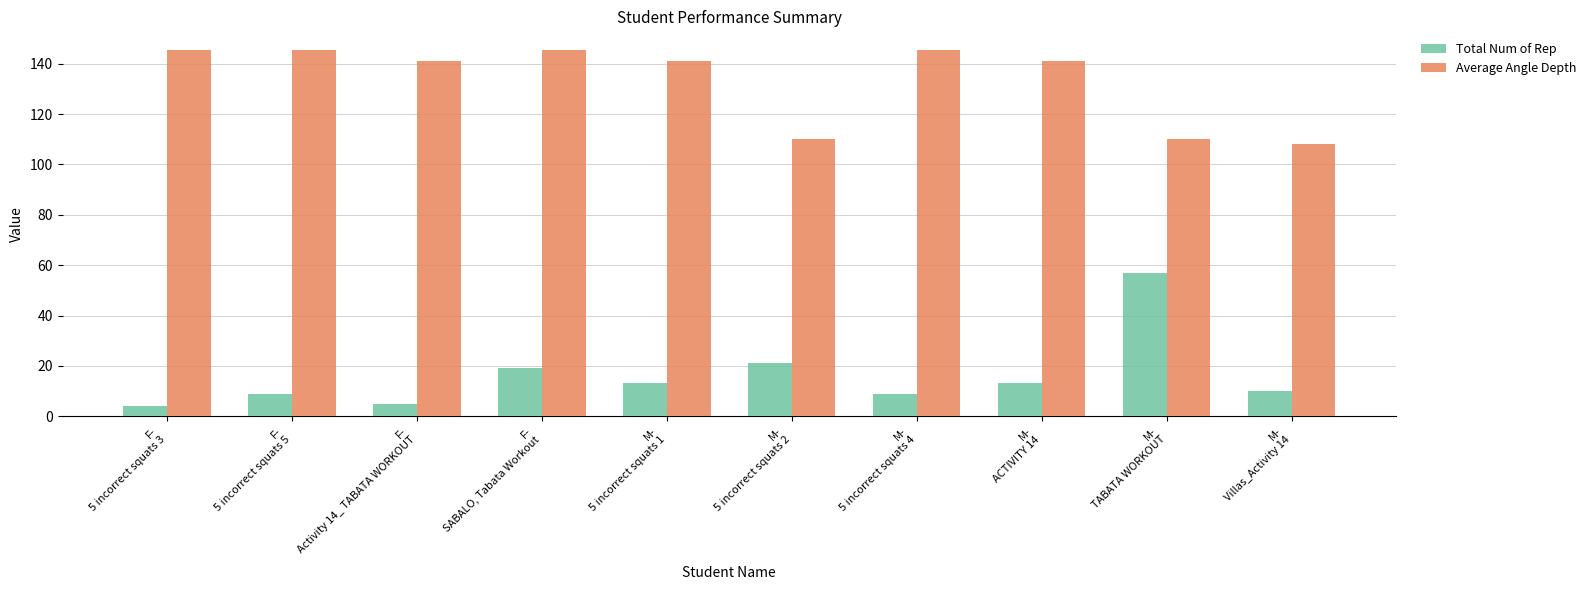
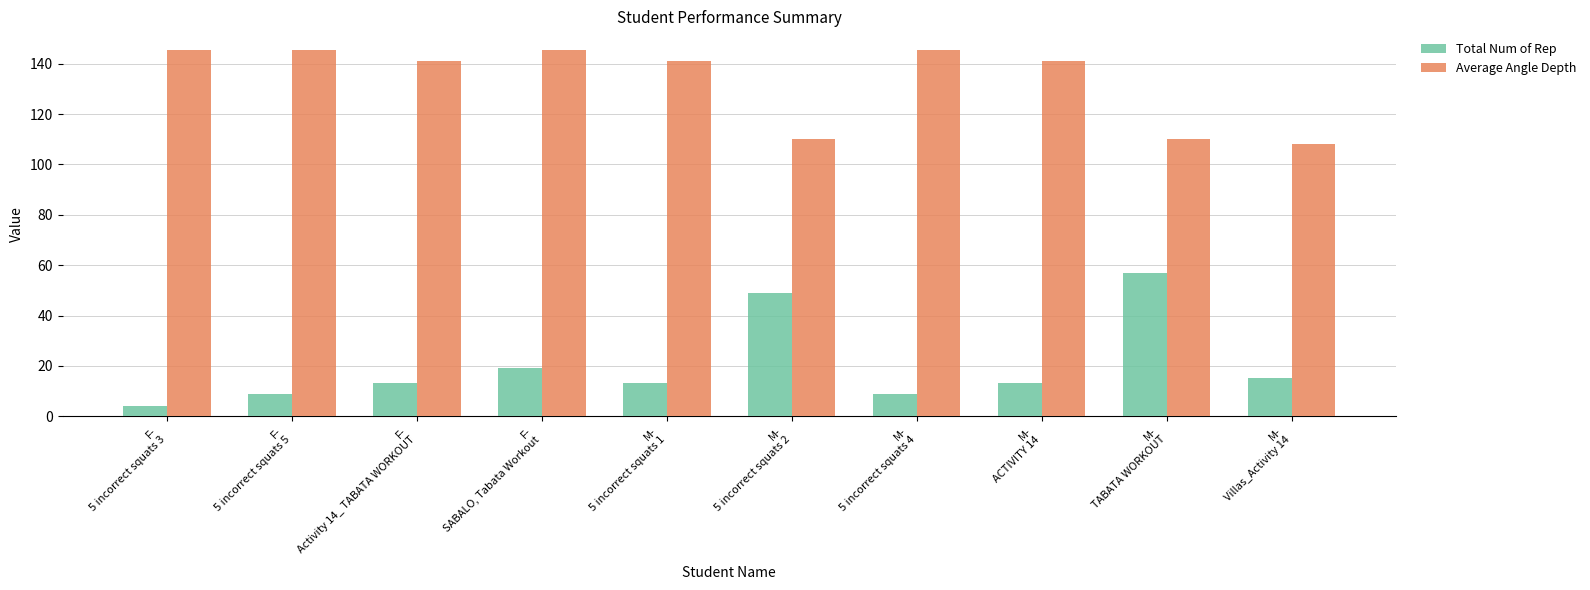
  {
    "Total Num of Rep": {
      "F- 5 incorrect squats 3": 4,
      "F- 5 incorrect squats 5": 9,
-     "F- Activity 14_ TABATA WORKOUT": 5,
+     "F- Activity 14_ TABATA WORKOUT": 13,
      "F- SABALO, Tabata Workout": 19,
      "M- 5 incorrect squats 1": 13,
-     "M- 5 incorrect squats 2": 21,
+     "M- 5 incorrect squats 2": 49,
      "M- 5 incorrect squats 4": 9,
      "M- ACTIVITY 14": 13,
      "M- TABATA WORKOUT": 57,
-     "M- Villas_Activity 14": 10
+     "M- Villas_Activity 14": 15
    },
    "Average Angle Depth": {
      "F- 5 incorrect squats 3": 146,
      "F- 5 incorrect squats 5": 146,
      "F- Activity 14_ TABATA WORKOUT": 141,
      "F- SABALO, Tabata Workout": 146,
      "M- 5 incorrect squats 1": 141,
      "M- 5 incorrect squats 2": 110,
      "M- 5 incorrect squats 4": 146,
      "M- ACTIVITY 14": 141,
      "M- TABATA WORKOUT": 110,
      "M- Villas_Activity 14": 108
    }
  }
